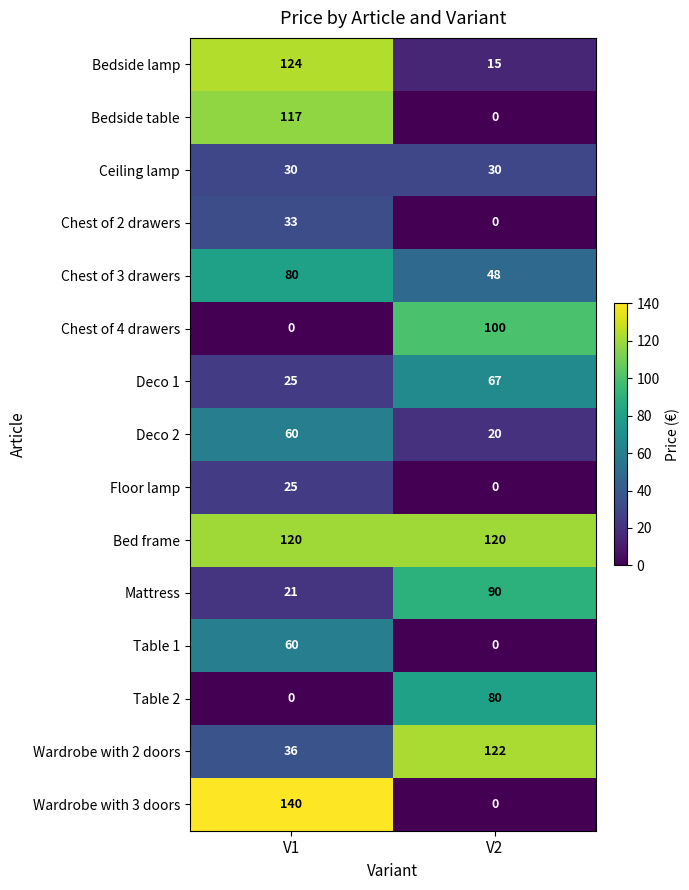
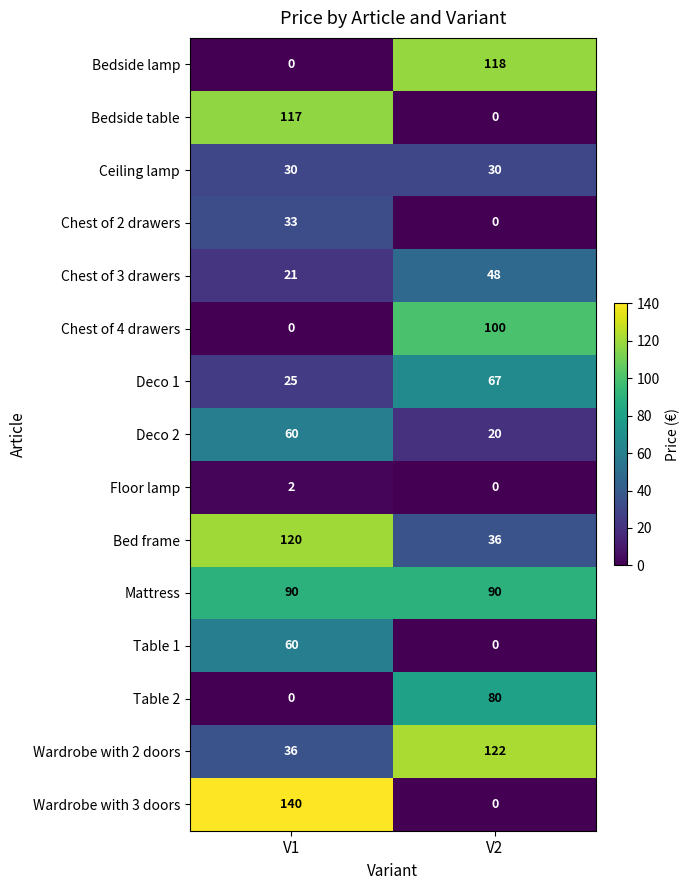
  {
    "Bedside lamp": {
-     "V1": 124,
-     "V2": 15
+     "V1": 0,
+     "V2": 118
    },
    "Bedside table": {
      "V1": 117,
      "V2": 0
    },
    "Ceiling lamp": {
      "V1": 30,
      "V2": 30
    },
    "Chest of 2 drawers": {
      "V1": 33,
      "V2": 0
    },
    "Chest of 3 drawers": {
-     "V1": 80,
+     "V1": 21,
      "V2": 48
    },
    "Chest of 4 drawers": {
      "V1": 0,
      "V2": 100
    },
    "Deco 1": {
      "V1": 25,
      "V2": 67
    },
    "Deco 2": {
      "V1": 60,
      "V2": 20
    },
    "Floor lamp": {
-     "V1": 25,
+     "V1": 2,
      "V2": 0
    },
    "Bed frame": {
      "V1": 120,
-     "V2": 120
+     "V2": 36
    },
    "Mattress": {
-     "V1": 21,
+     "V1": 90,
      "V2": 90
    },
    "Table 1": {
      "V1": 60,
      "V2": 0
    },
    "Table 2": {
      "V1": 0,
      "V2": 80
    },
    "Wardrobe with 2 doors": {
      "V1": 36,
      "V2": 122
    },
    "Wardrobe with 3 doors": {
      "V1": 140,
      "V2": 0
    }
  }
